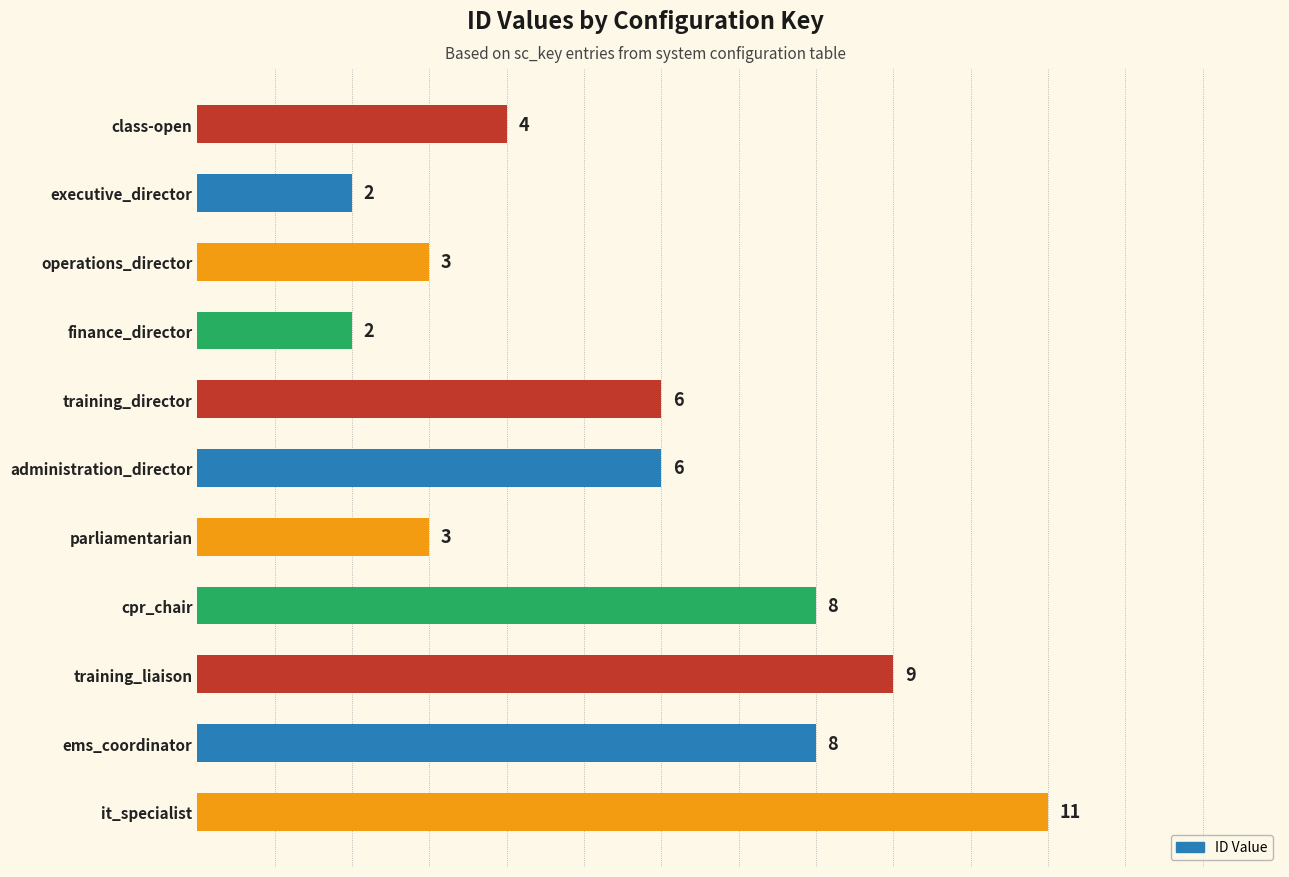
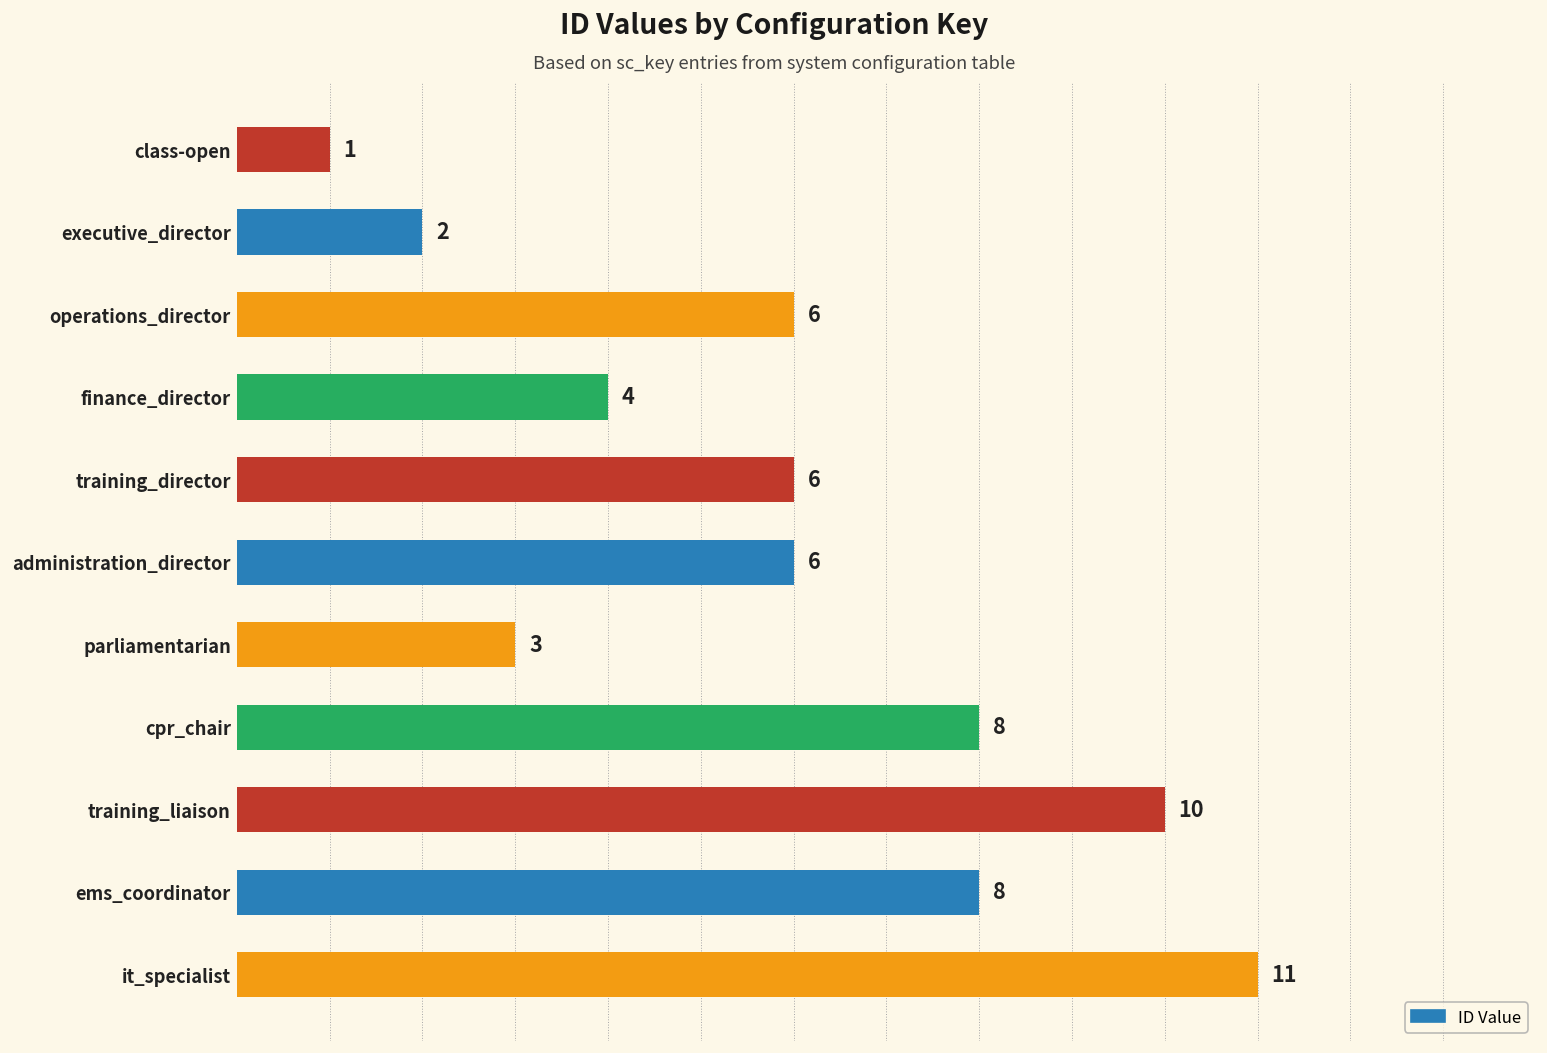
  {
-   "class-open": 4,
+   "class-open": 1,
    "executive_director": 2,
-   "operations_director": 3,
-   "finance_director": 2,
+   "operations_director": 6,
+   "finance_director": 4,
    "training_director": 6,
    "administration_director": 6,
    "parliamentarian": 3,
    "cpr_chair": 8,
-   "training_liaison": 9,
+   "training_liaison": 10,
    "ems_coordinator": 8,
    "it_specialist": 11
  }
